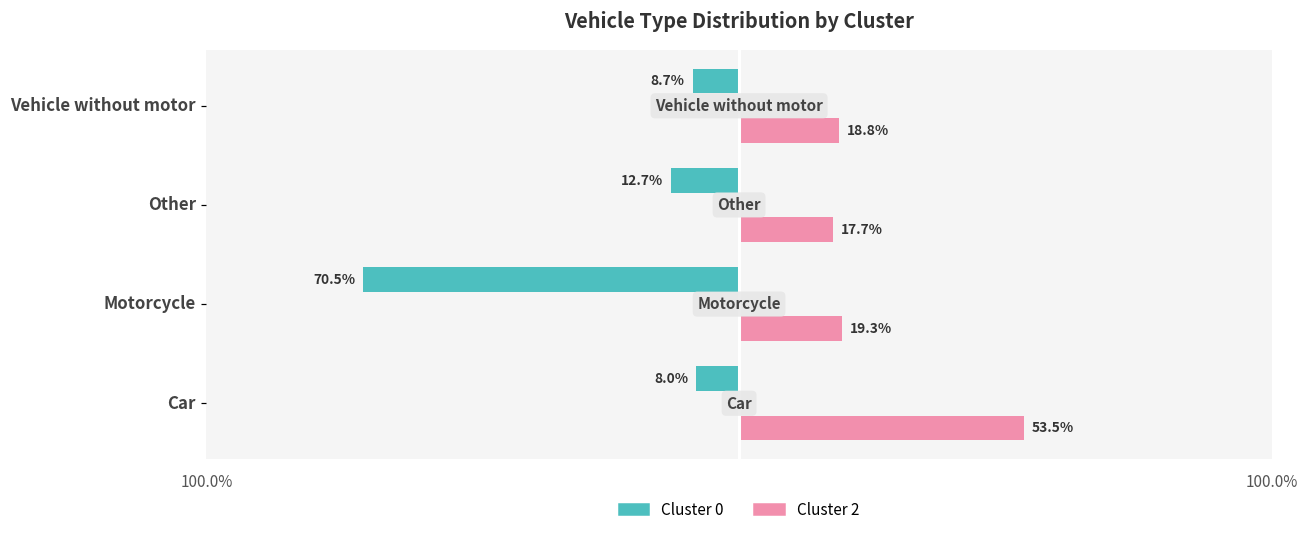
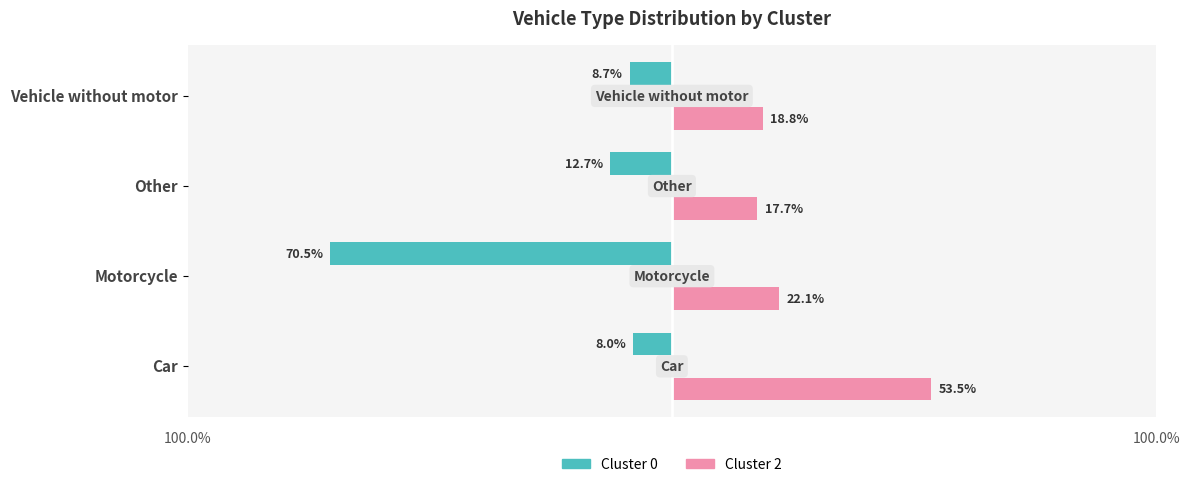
  {
    "Cluster 2": {
      "Vehicle without motor": "18.8%",
      "Other": "17.7%",
-     "Motorcycle": "19.3%",
+     "Motorcycle": "22.1%",
      "Car": "53.5%"
    }
  }
